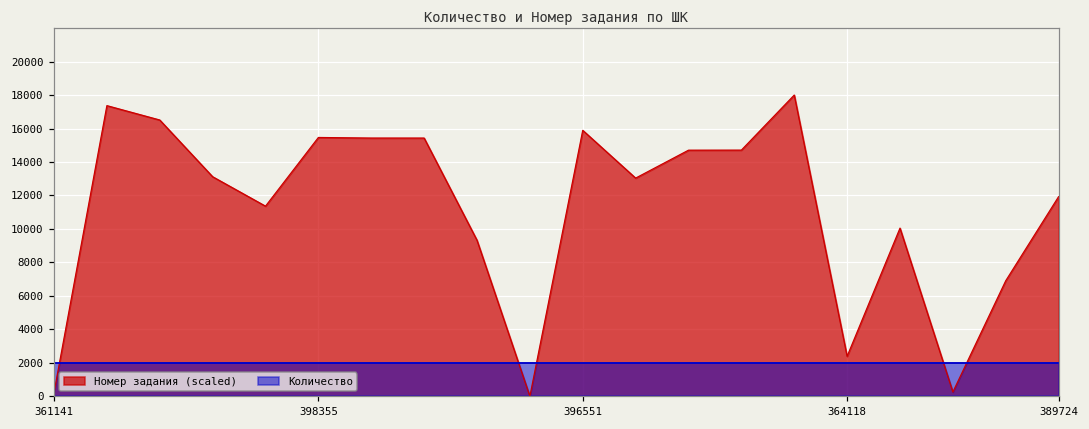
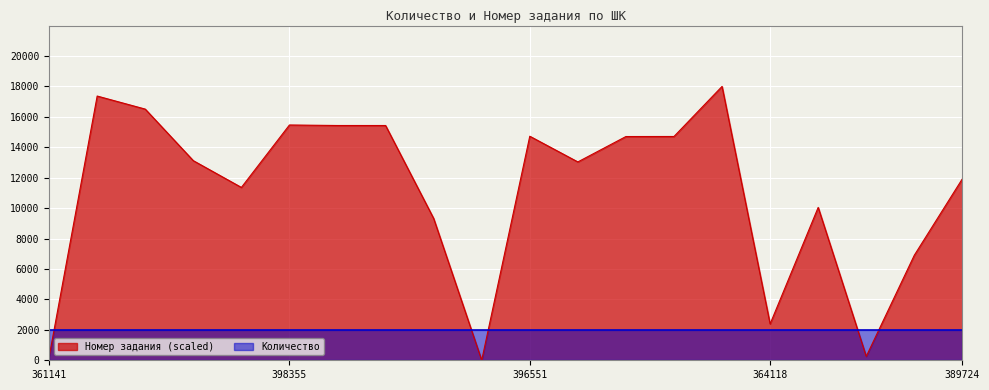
  {
    "Номер задания (scaled)": {
      "361141": 200,
      "398355": 15500,
-     "396551": 15900,
+     "396551": 14700,
      "364118": 2400,
      "389724": 11900
    },
    "Количество": {
      "361141": 2000,
      "398355": 2000,
      "396551": 2000,
      "364118": 2000,
      "389724": 2000
    }
  }
